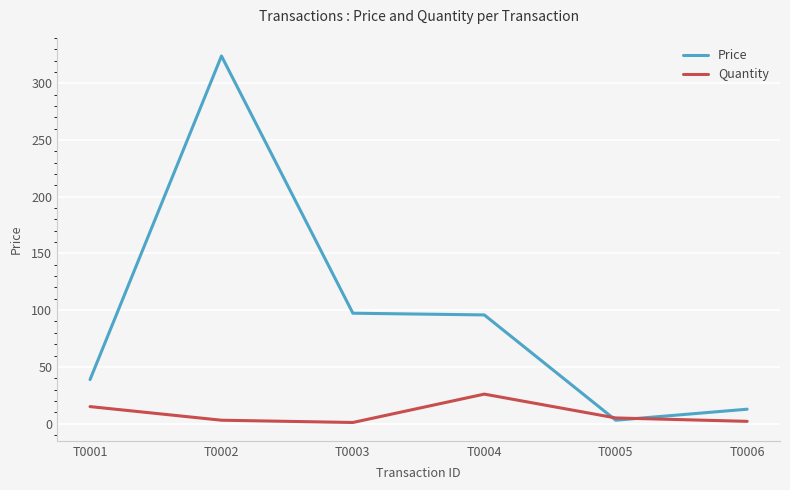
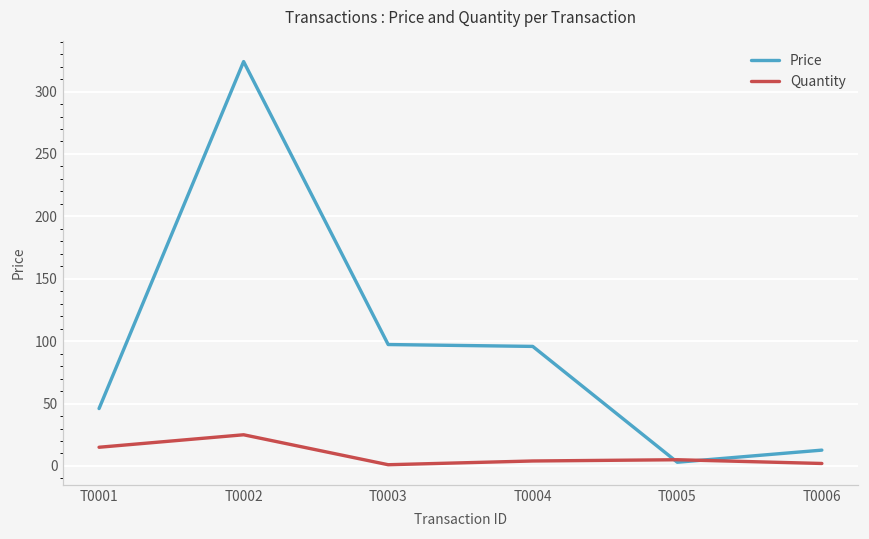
  {
    "Price": {
-     "T0001": 39,
+     "T0001": 46,
      "T0002": 324,
      "T0003": 97,
      "T0004": 96,
      "T0006": 13
    },
    "Quantity": {
      "T0001": 15,
-     "T0002": 3,
+     "T0002": 25,
      "T0003": 1,
-     "T0004": 26,
+     "T0004": 4,
      "T0006": 2
    }
  }
